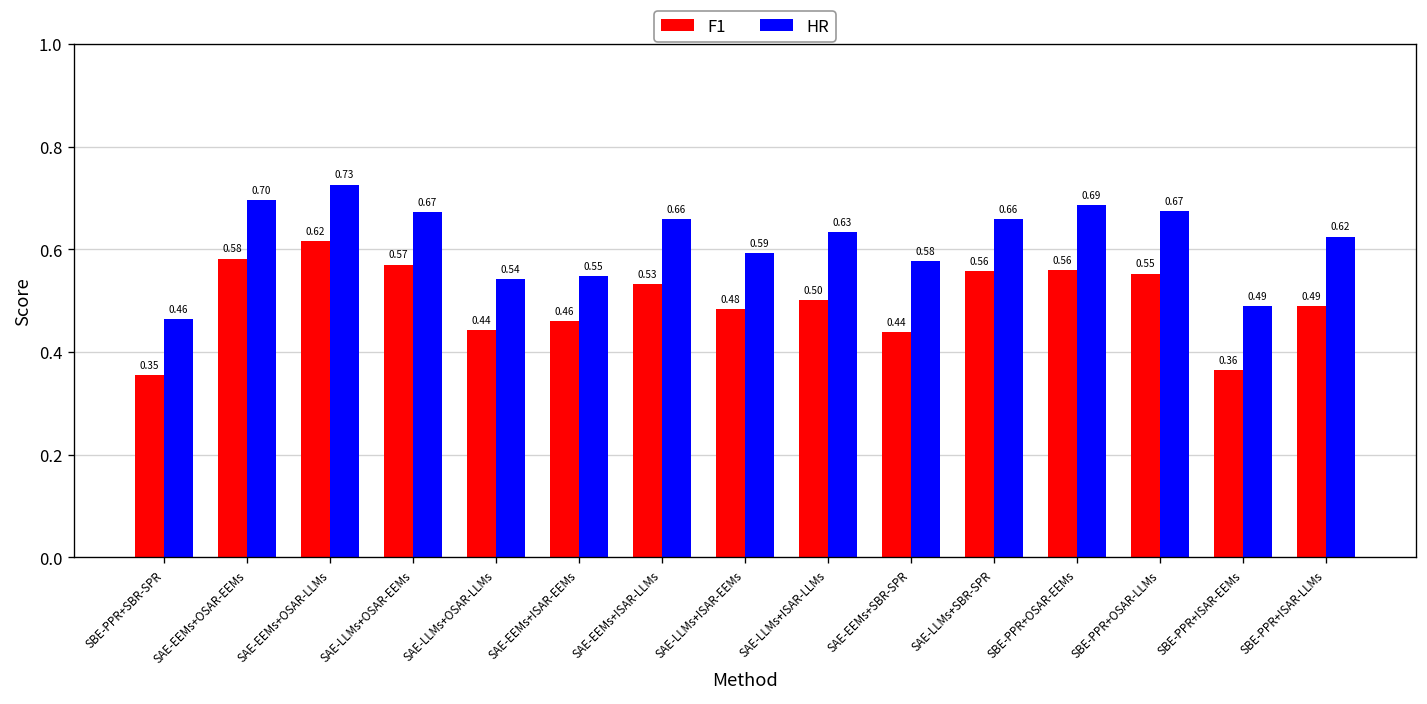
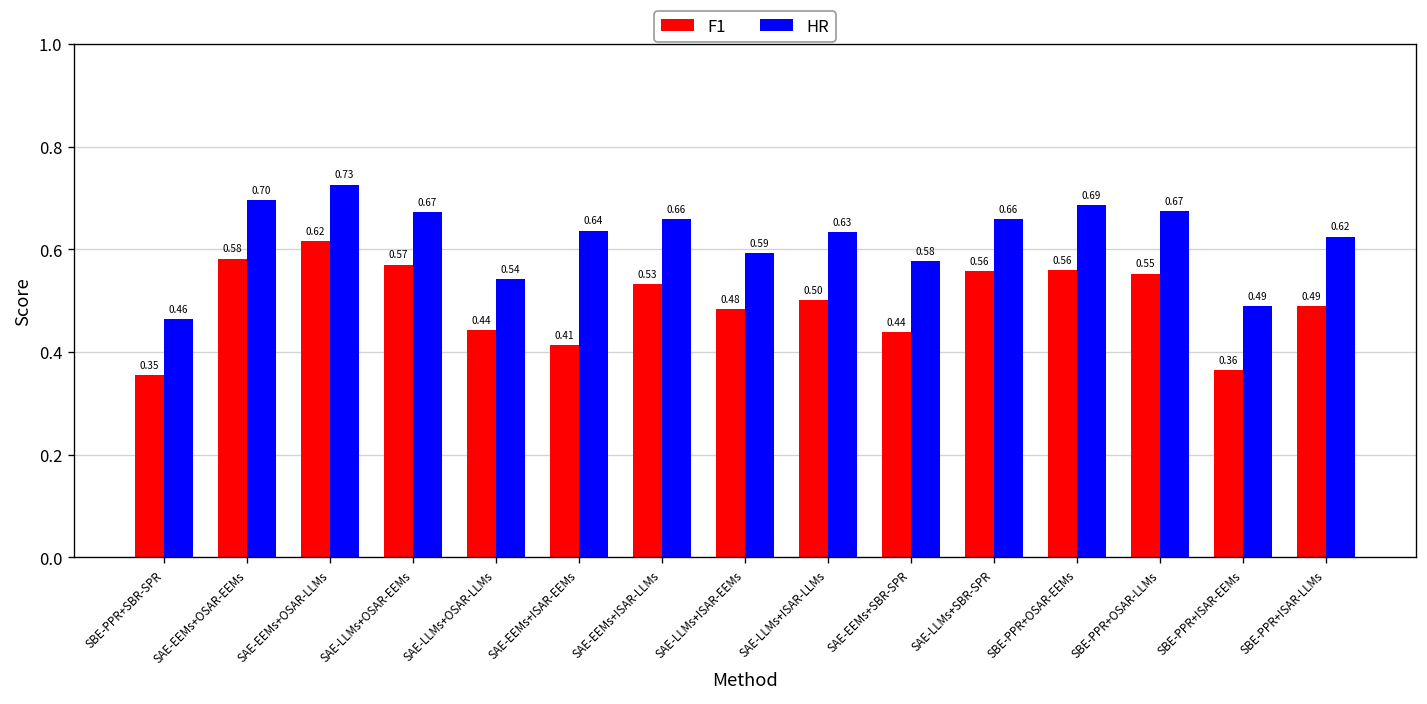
  {
    "F1": {
      "SBE-PPR+SBR-SPR": 0.35,
      "SAE-EEMs+OSAR-EEMs": 0.58,
      "SAE-EEMs+OSAR-LLMs": 0.62,
      "SAE-LLMs+OSAR-EEMs": 0.57,
      "SAE-LLMs+OSAR-LLMs": 0.44,
-     "SAE-EEMs+ISAR-EEMs": 0.46,
+     "SAE-EEMs+ISAR-EEMs": 0.41,
      "SAE-EEMs+ISAR-LLMs": 0.53,
      "SAE-LLMs+ISAR-EEMs": 0.48,
      "SAE-LLMs+ISAR-LLMs": 0.50,
      "SAE-EEMs+SBR-SPR": 0.44,
      "SAE-LLMs+SBR-SPR": 0.56,
      "SBE-PPR+OSAR-EEMs": 0.56,
      "SBE-PPR+OSAR-LLMs": 0.55,
      "SBE-PPR+ISAR-EEMs": 0.36,
      "SBE-PPR+ISAR-LLMs": 0.49
    },
    "HR": {
      "SBE-PPR+SBR-SPR": 0.46,
      "SAE-EEMs+OSAR-EEMs": 0.70,
      "SAE-EEMs+OSAR-LLMs": 0.73,
      "SAE-LLMs+OSAR-EEMs": 0.67,
      "SAE-LLMs+OSAR-LLMs": 0.54,
-     "SAE-EEMs+ISAR-EEMs": 0.55,
+     "SAE-EEMs+ISAR-EEMs": 0.64,
      "SAE-EEMs+ISAR-LLMs": 0.66,
      "SAE-LLMs+ISAR-EEMs": 0.59,
      "SAE-LLMs+ISAR-LLMs": 0.63,
      "SAE-EEMs+SBR-SPR": 0.58,
      "SAE-LLMs+SBR-SPR": 0.66,
      "SBE-PPR+OSAR-EEMs": 0.69,
      "SBE-PPR+OSAR-LLMs": 0.67,
      "SBE-PPR+ISAR-EEMs": 0.49,
      "SBE-PPR+ISAR-LLMs": 0.62
    }
  }
